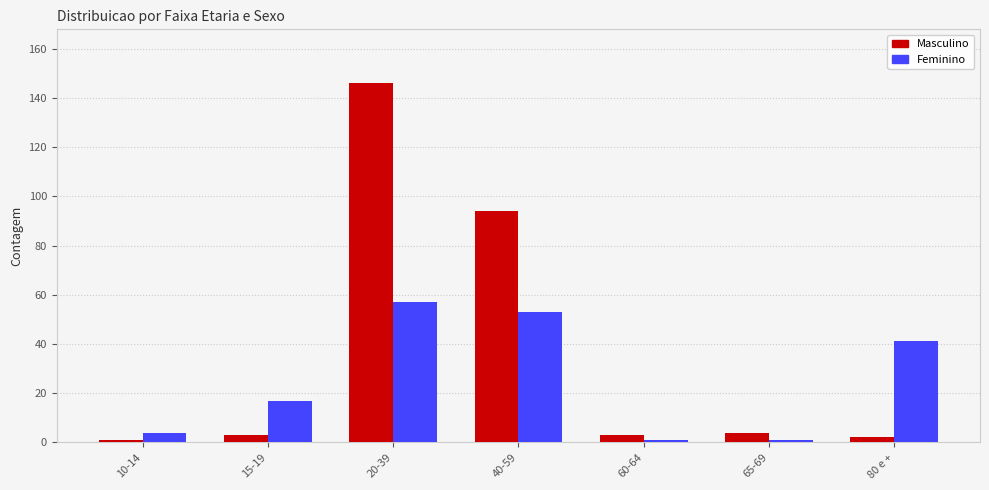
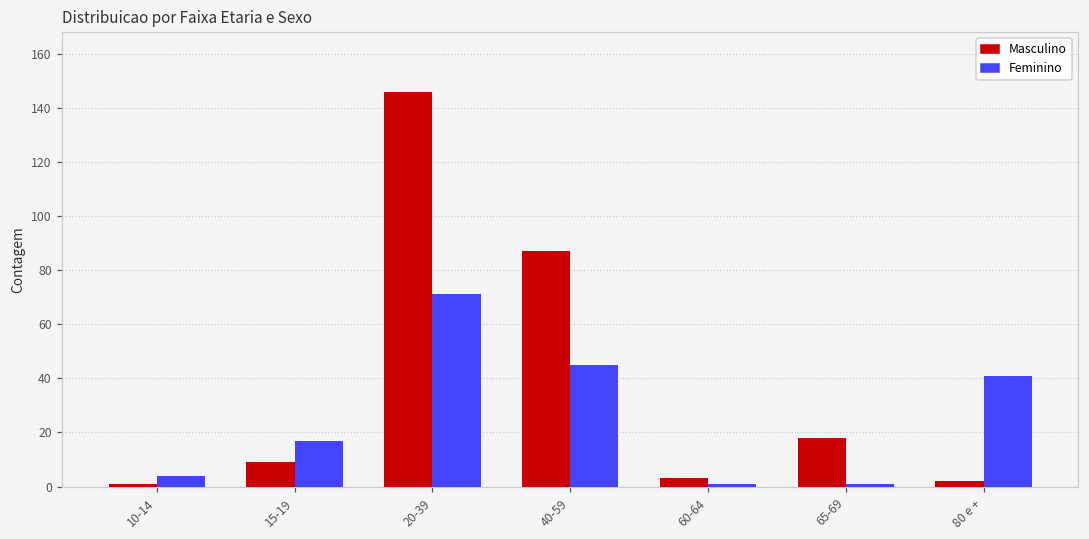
  {
    "Masculino": {
-     "15-19": 3,
+     "15-19": 9,
      "20-39": 146,
-     "40-59": 94,
+     "40-59": 87,
      "60-64": 3,
-     "65-69": 4,
+     "65-69": 18,
      "80 e +": 2
    },
    "Feminino": {
      "10-14": 4,
      "15-19": 17,
-     "20-39": 57,
-     "40-59": 53,
+     "20-39": 71,
+     "40-59": 45,
      "80 e +": 41
    }
  }
